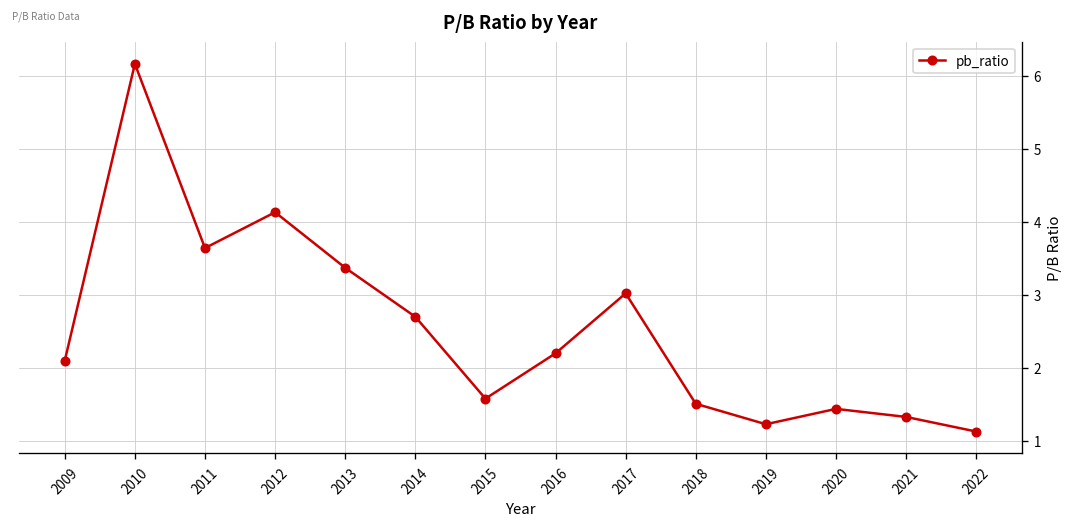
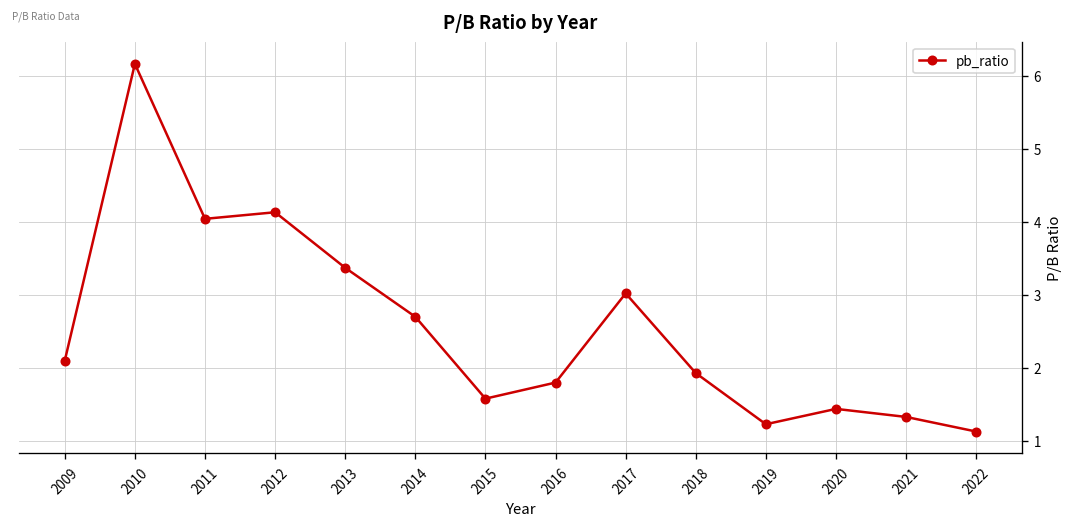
  {
    "2009": 2.1,
    "2010": 6.2,
-   "2011": 3.6,
+   "2011": 4.0,
    "2012": 4.1,
    "2013": 3.4,
    "2014": 2.7,
    "2015": 1.6,
-   "2016": 2.2,
+   "2016": 1.8,
    "2017": 3.0,
-   "2018": 1.5,
+   "2018": 1.9,
    "2019": 1.2,
    "2020": 1.4,
    "2021": 1.3,
    "2022": 1.1
  }
